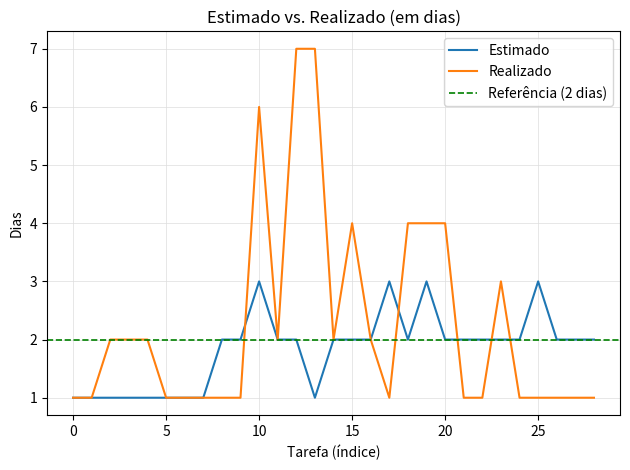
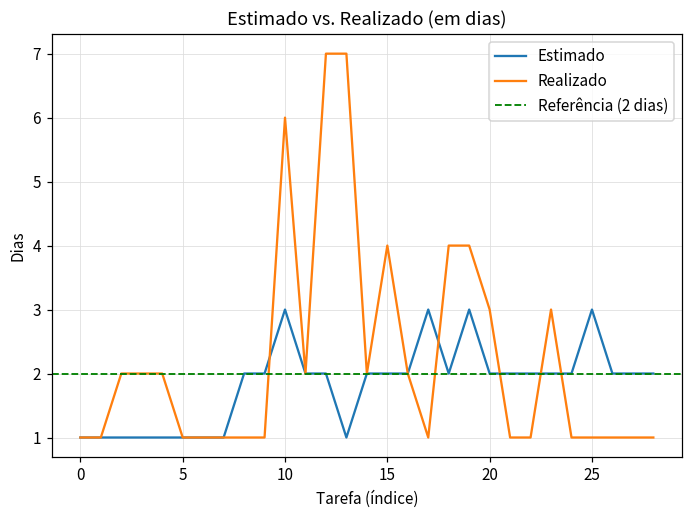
  {
    "Estimado": {
      "10": 3,
      "15": 2,
      "20": 2,
      "25": 3
    },
    "Realizado": {
      "10": 6,
      "15": 4,
-     "20": 4,
+     "20": 3,
      "25": 1
    }
  }
